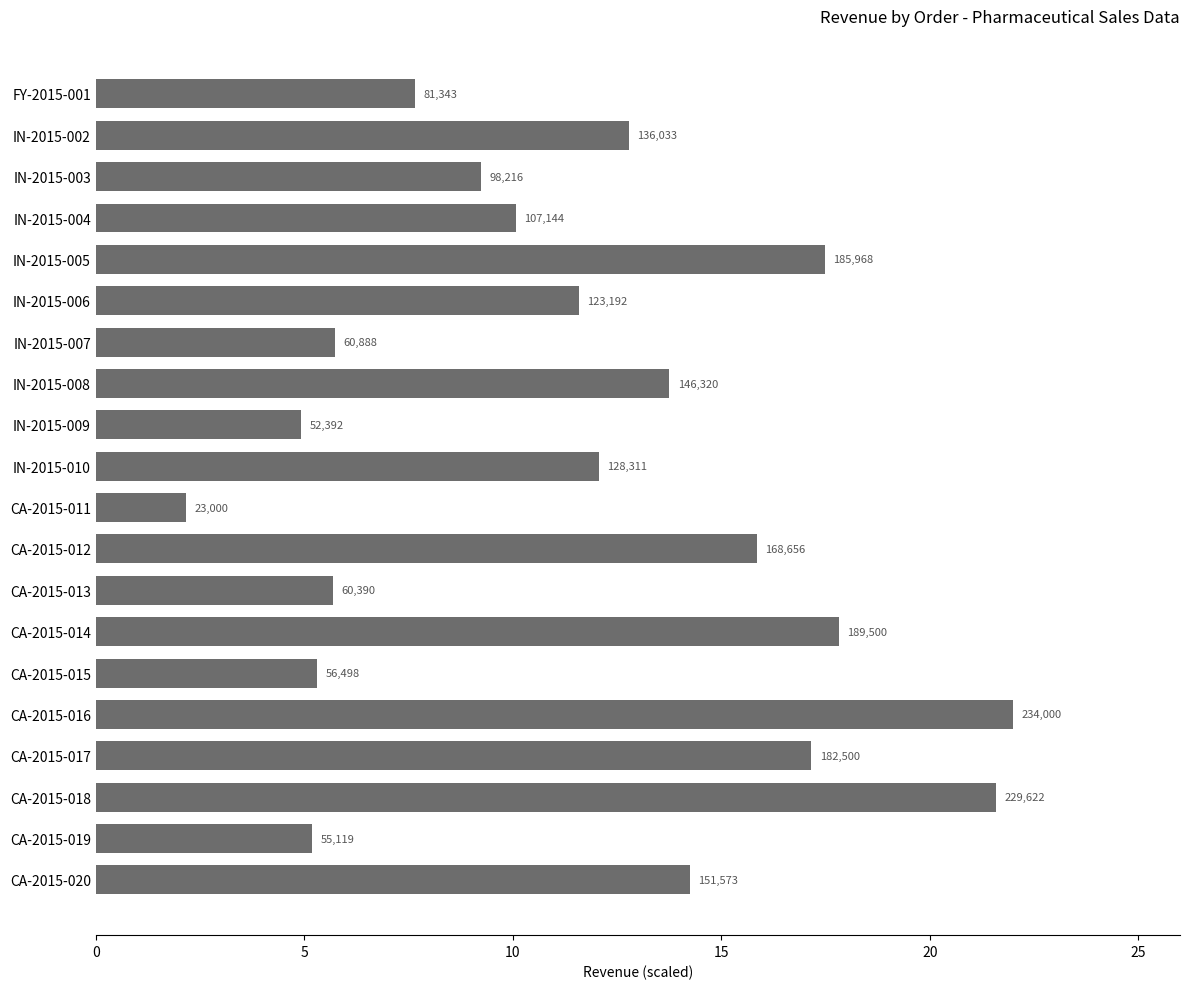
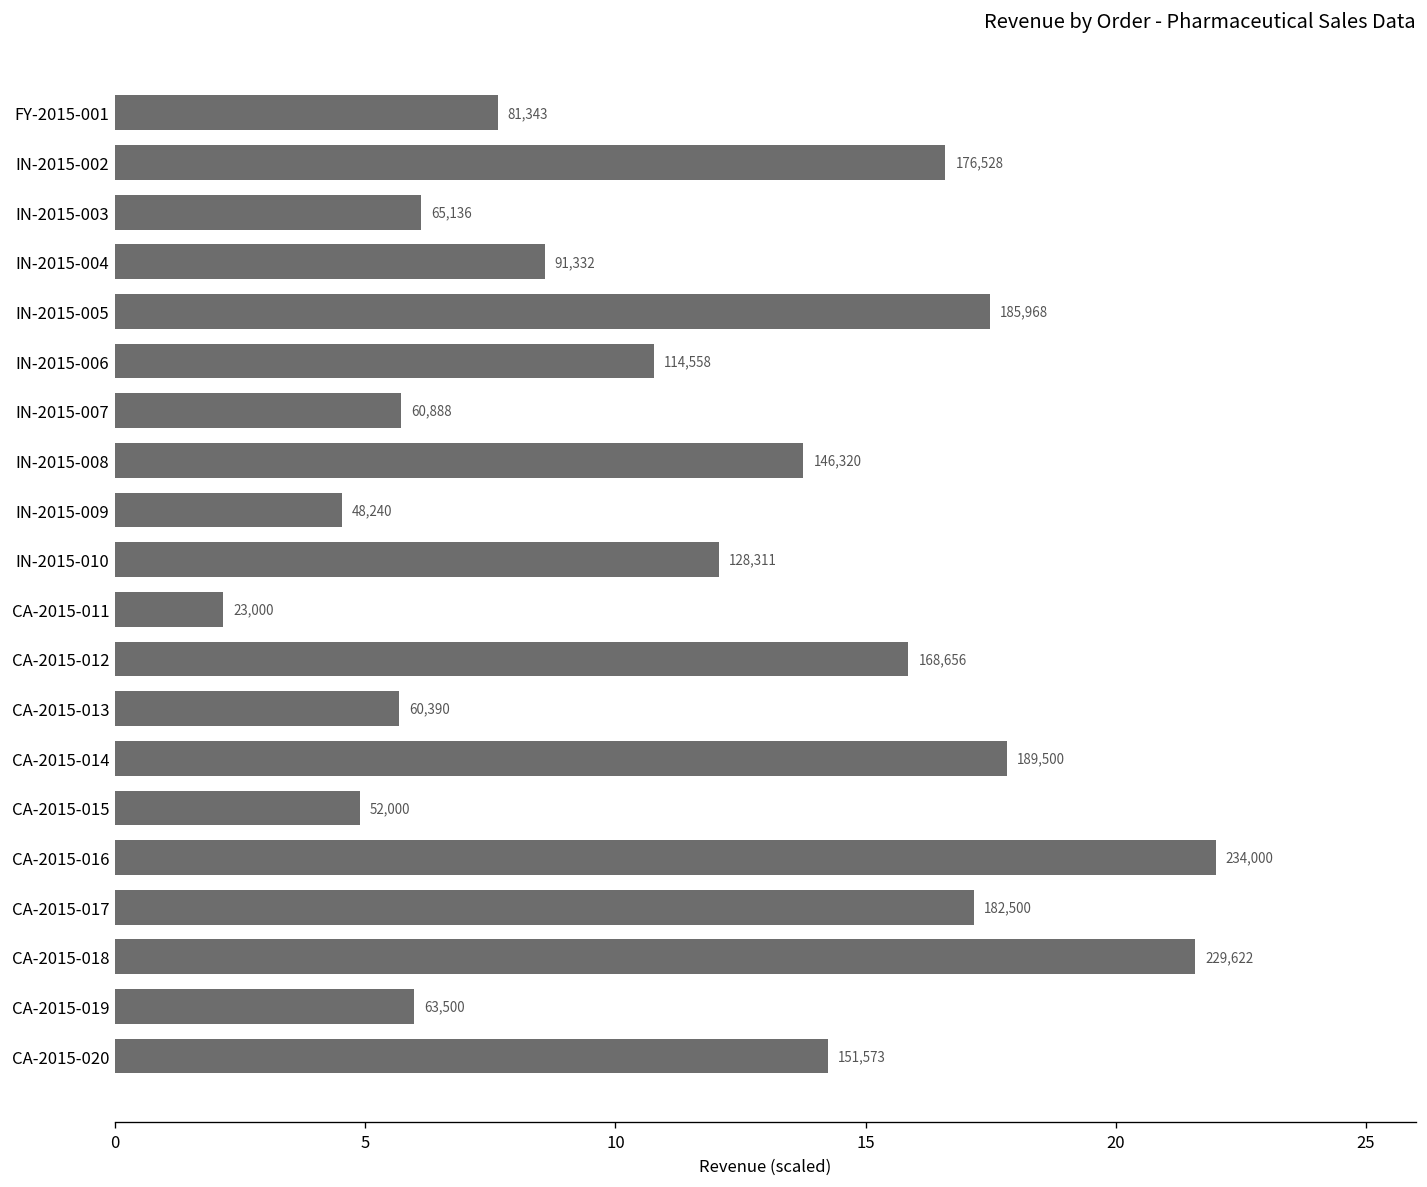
  {
-   "IN-2015-002": "136,033",
-   "IN-2015-003": "98,216",
-   "IN-2015-004": "107,144",
-   "IN-2015-006": "123,192",
-   "IN-2015-009": "52,392",
-   "CA-2015-015": "56,498",
-   "CA-2015-019": "55,119"
+   "IN-2015-002": "176,528",
+   "IN-2015-003": "65,136",
+   "IN-2015-004": "91,332",
+   "IN-2015-006": "114,558",
+   "IN-2015-009": "48,240",
+   "CA-2015-015": "52,000",
+   "CA-2015-019": "63,500"
  }
